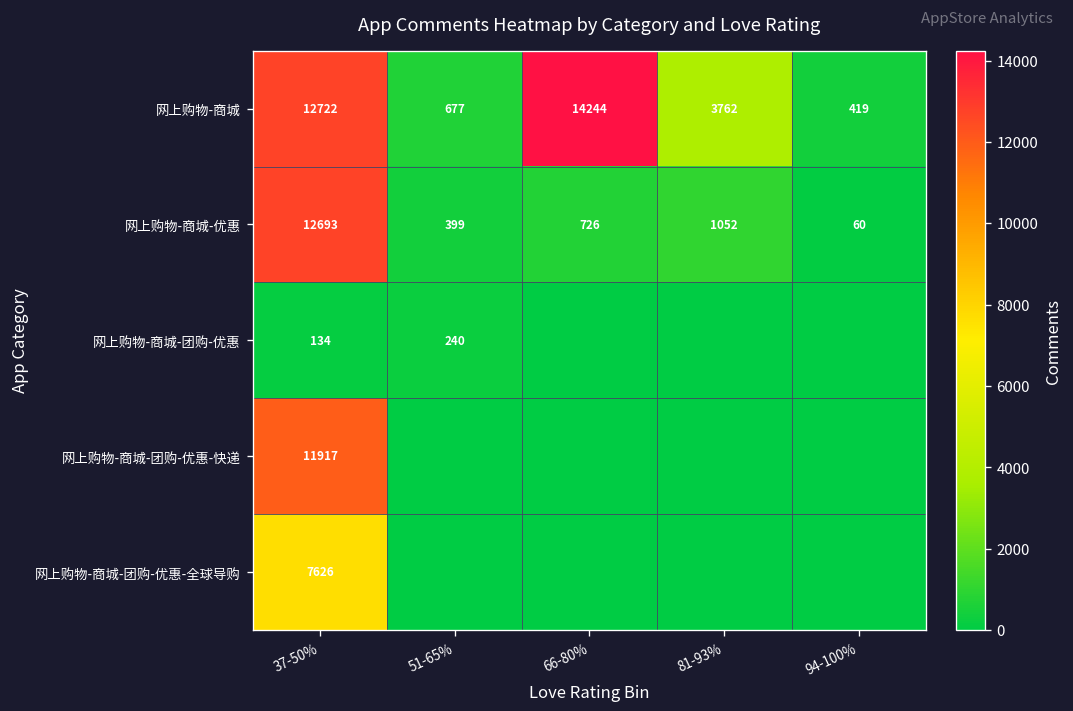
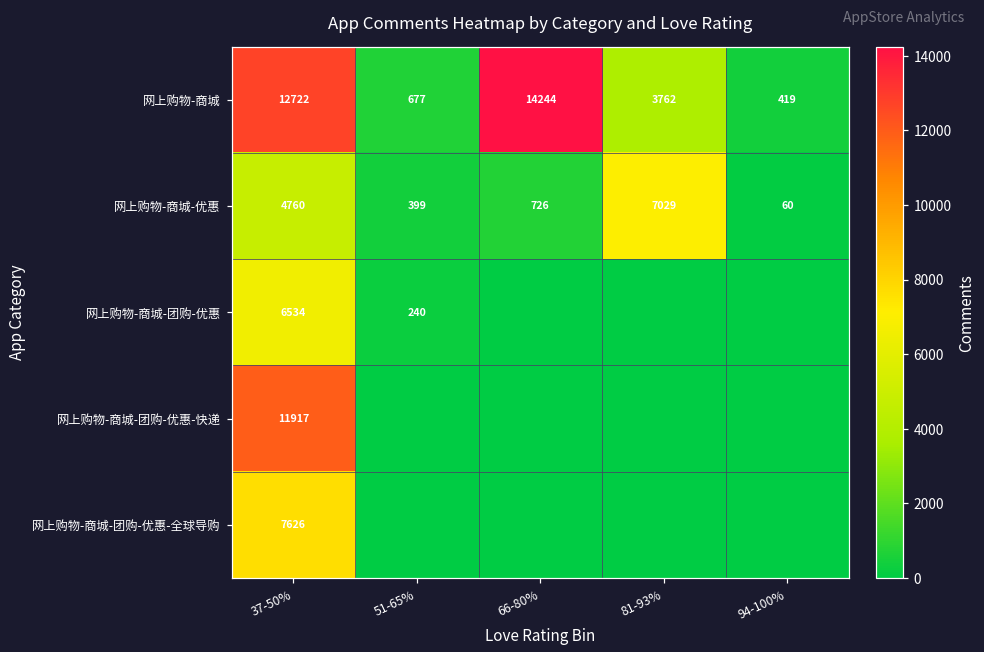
  {
    "网上购物-商城": {
      "37-50%": 12722,
      "51-65%": 677,
      "66-80%": 14244,
      "81-93%": 3762,
      "94-100%": 419
    },
    "网上购物-商城-优惠": {
-     "37-50%": 12693,
+     "37-50%": 4760,
      "51-65%": 399,
      "66-80%": 726,
-     "81-93%": 1052,
+     "81-93%": 7029,
      "94-100%": 60
    },
    "网上购物-商城-团购-优惠": {
-     "37-50%": 134,
+     "37-50%": 6534,
      "51-65%": 240
    },
    "网上购物-商城-团购-优惠-快递": {
      "37-50%": 11917
    },
    "网上购物-商城-团购-优惠-全球导购": {
      "37-50%": 7626
    }
  }
